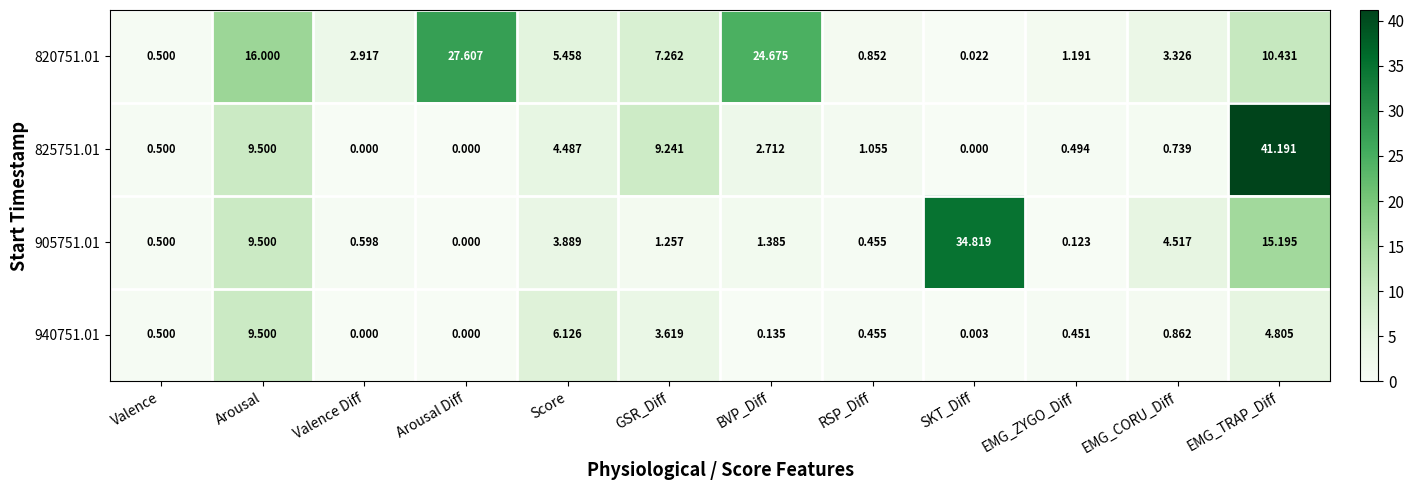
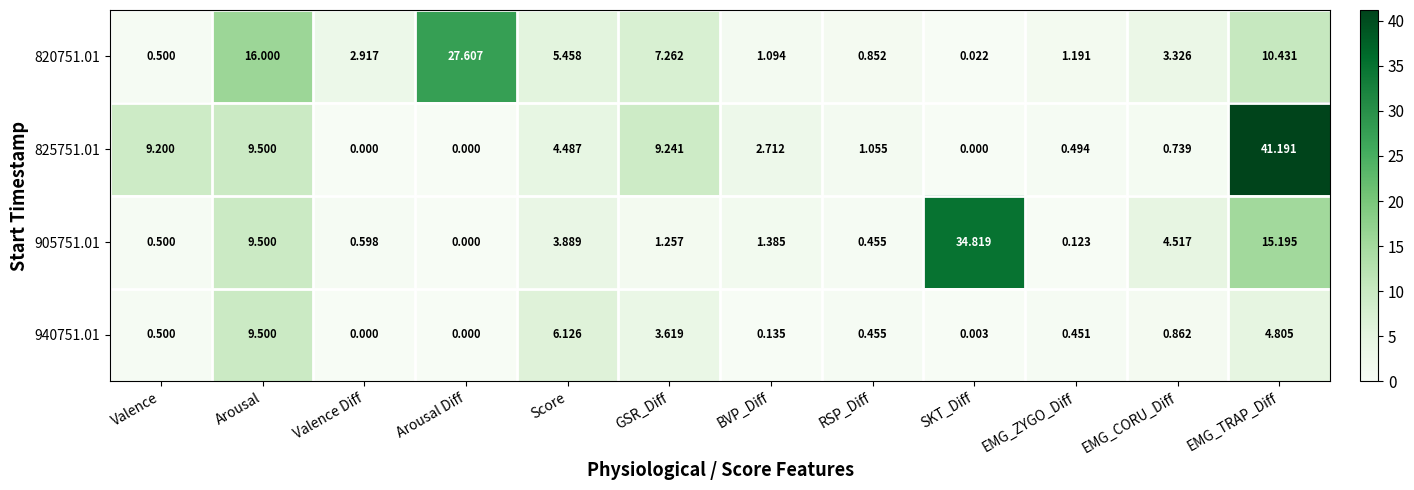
  {
    "820751.01": {
      "Valence": 0.500,
      "Arousal": 16.000,
      "Valence Diff": 2.917,
      "Arousal Diff": 27.607,
      "Score": 5.458,
      "GSR_Diff": 7.262,
-     "BVP_Diff": 24.675,
+     "BVP_Diff": 1.094,
      "RSP_Diff": 0.852,
      "SKT_Diff": 0.022,
      "EMG_ZYGO_Diff": 1.191,
      "EMG_CORU_Diff": 3.326,
      "EMG_TRAP_Diff": 10.431
    },
    "825751.01": {
-     "Valence": 0.500,
+     "Valence": 9.200,
      "Arousal": 9.500,
      "Valence Diff": 0.000,
      "Arousal Diff": 0.000,
      "Score": 4.487,
      "GSR_Diff": 9.241,
      "BVP_Diff": 2.712,
      "RSP_Diff": 1.055,
      "SKT_Diff": 0.000,
      "EMG_ZYGO_Diff": 0.494,
      "EMG_CORU_Diff": 0.739,
      "EMG_TRAP_Diff": 41.191
    },
    "905751.01": {
      "Valence": 0.500,
      "Arousal": 9.500,
      "Valence Diff": 0.598,
      "Arousal Diff": 0.000,
      "Score": 3.889,
      "GSR_Diff": 1.257,
      "BVP_Diff": 1.385,
      "RSP_Diff": 0.455,
      "SKT_Diff": 34.819,
      "EMG_ZYGO_Diff": 0.123,
      "EMG_CORU_Diff": 4.517,
      "EMG_TRAP_Diff": 15.195
    },
    "940751.01": {
      "Valence": 0.500,
      "Arousal": 9.500,
      "Valence Diff": 0.000,
      "Arousal Diff": 0.000,
      "Score": 6.126,
      "GSR_Diff": 3.619,
      "BVP_Diff": 0.135,
      "RSP_Diff": 0.455,
      "SKT_Diff": 0.003,
      "EMG_ZYGO_Diff": 0.451,
      "EMG_CORU_Diff": 0.862,
      "EMG_TRAP_Diff": 4.805
    }
  }
